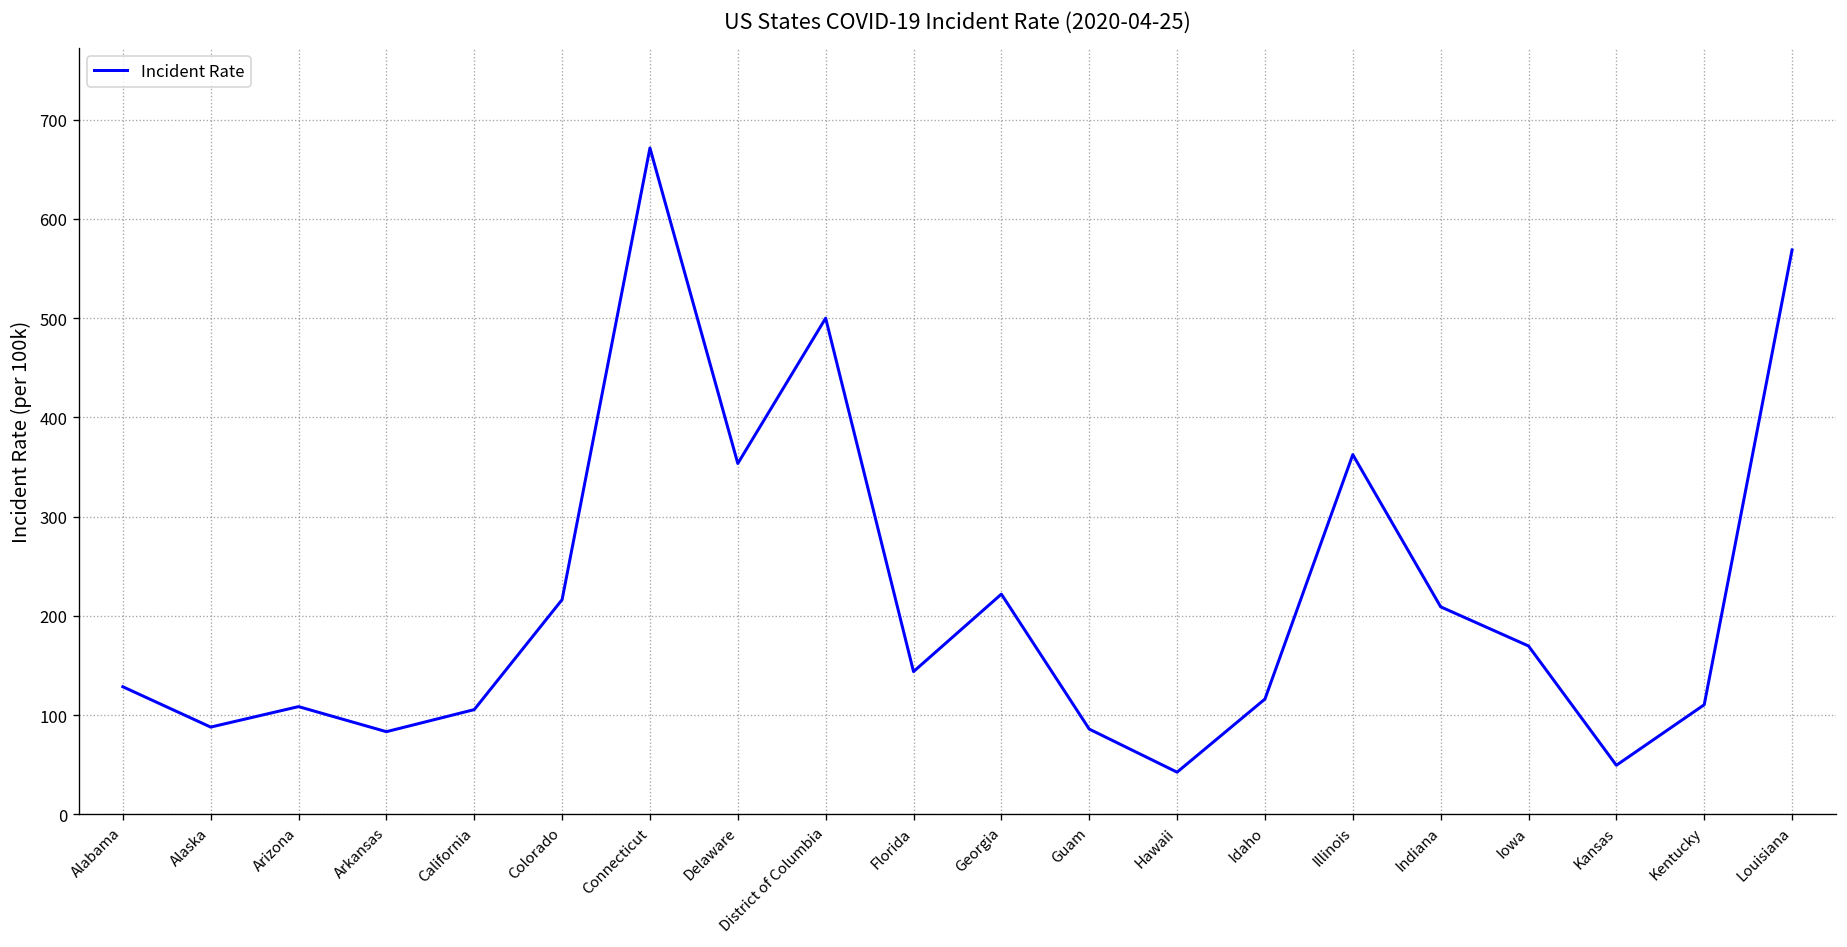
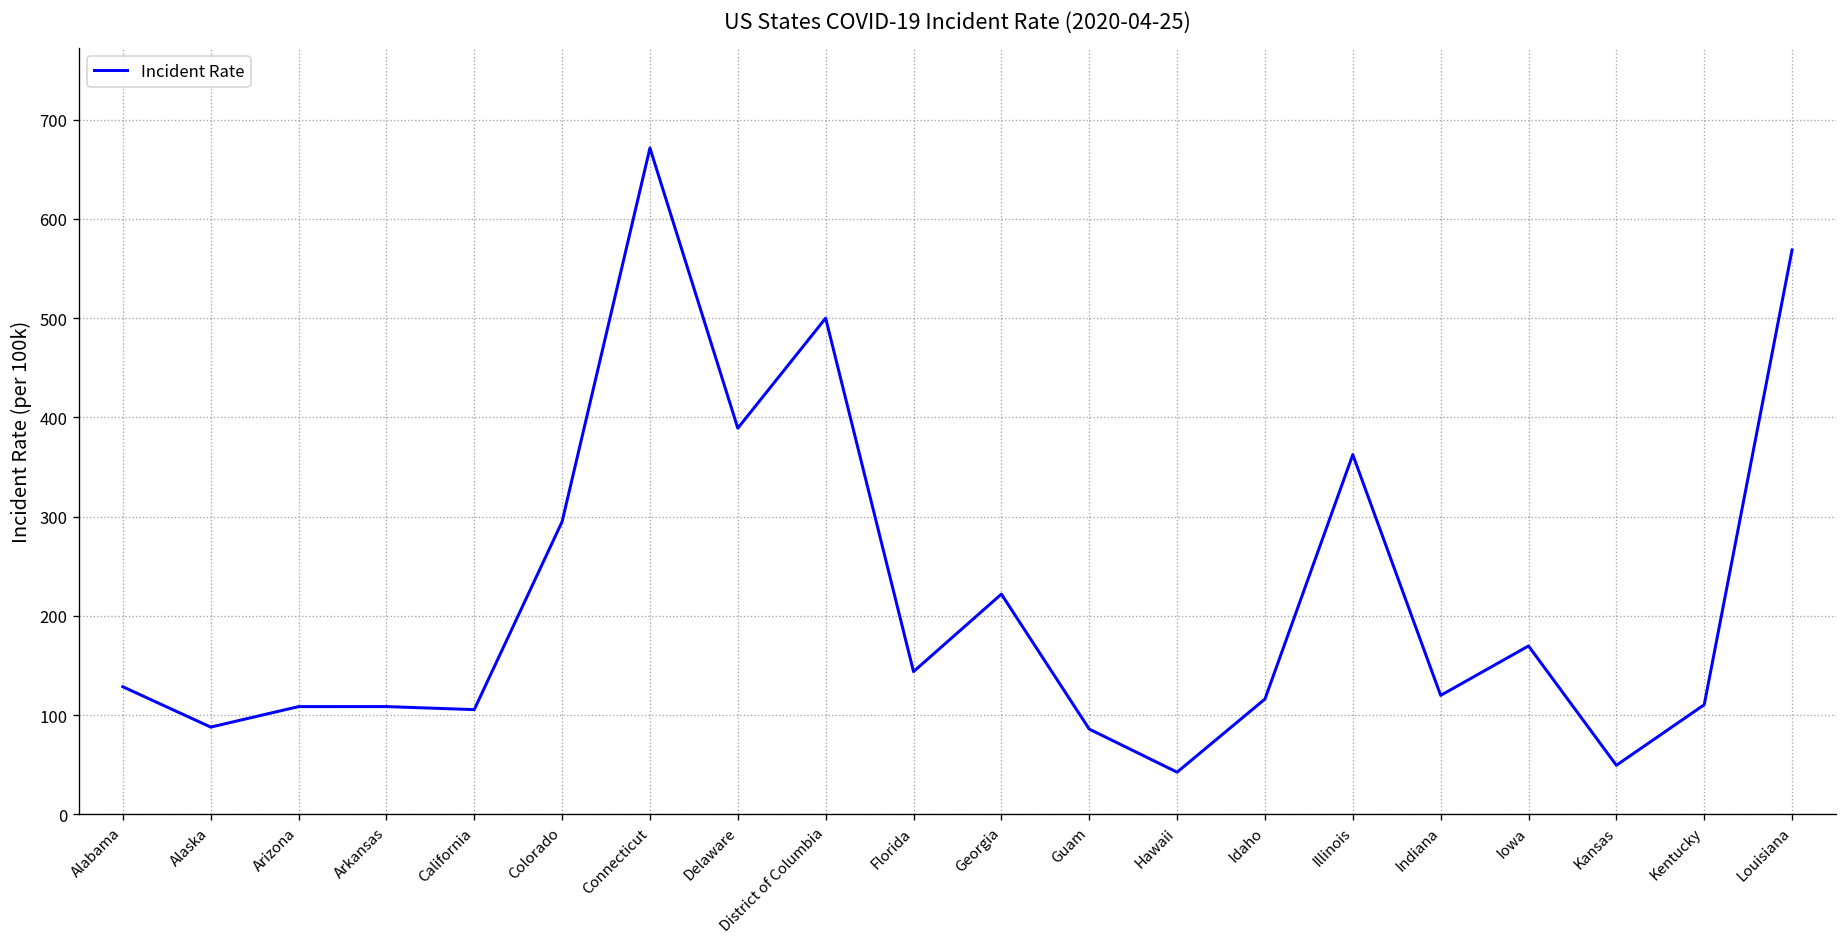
  {
    "Alabama": 130,
    "Alaska": 90,
    "Arizona": 110,
-   "Arkansas": 80,
+   "Arkansas": 110,
    "California": 110,
-   "Colorado": 220,
+   "Colorado": 290,
    "Connecticut": 670,
-   "Delaware": 350,
+   "Delaware": 390,
    "District of Columbia": 500,
    "Florida": 140,
    "Georgia": 220,
    "Guam": 90,
    "Hawaii": 40,
    "Idaho": 120,
    "Illinois": 360,
-   "Indiana": 210,
+   "Indiana": 120,
    "Iowa": 170,
    "Kansas": 50,
    "Kentucky": 110,
    "Louisiana": 570
  }
